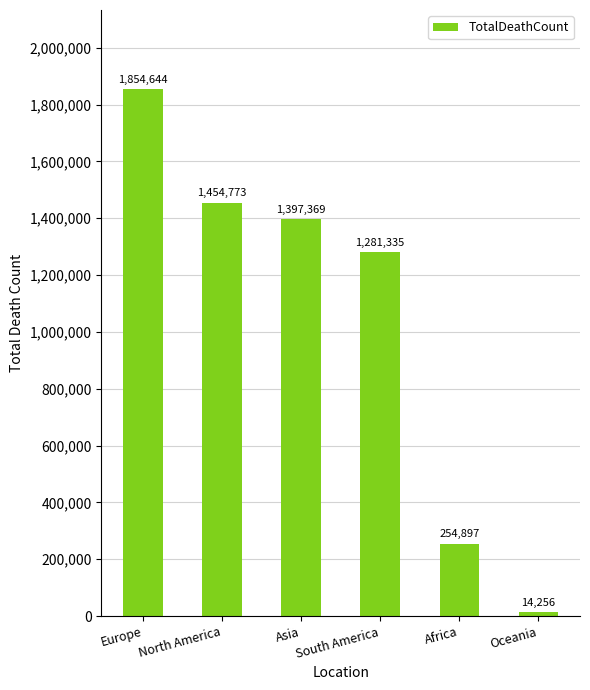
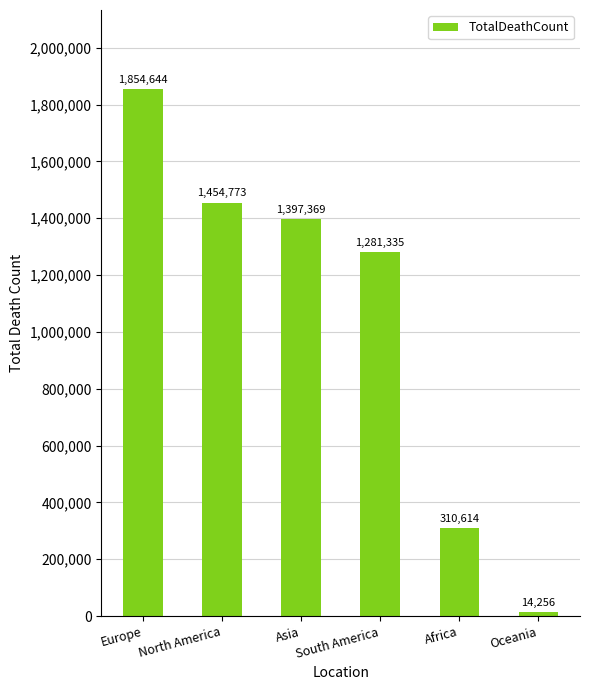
  {
    "Europe": "1,854,644",
    "North America": "1,454,773",
    "Asia": "1,397,369",
    "South America": "1,281,335",
-   "Africa": "254,897",
+   "Africa": "310,614",
    "Oceania": "14,256"
  }
